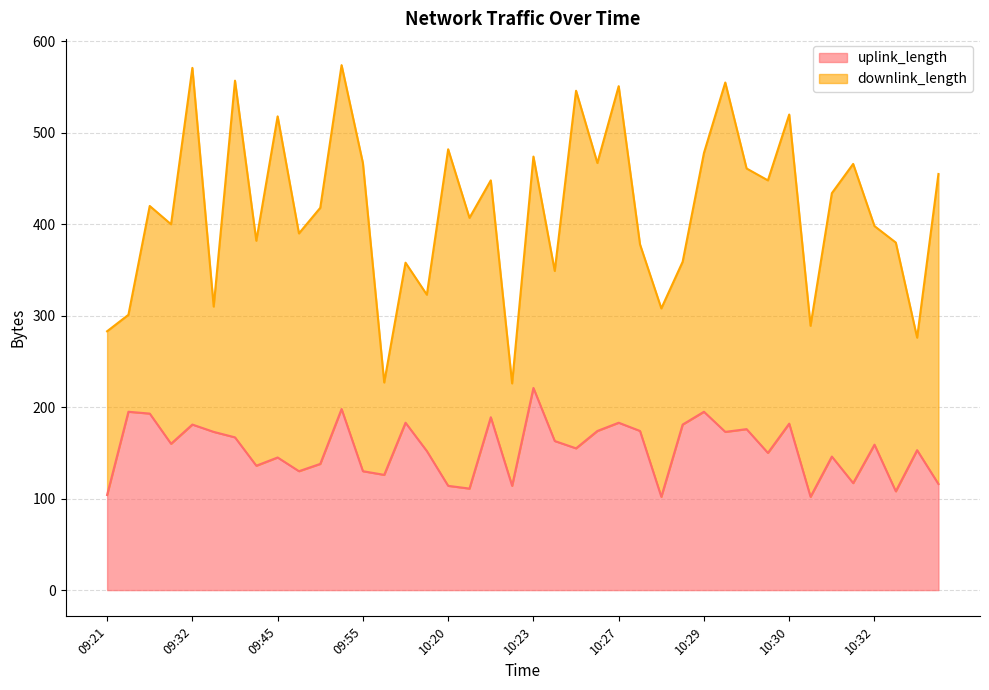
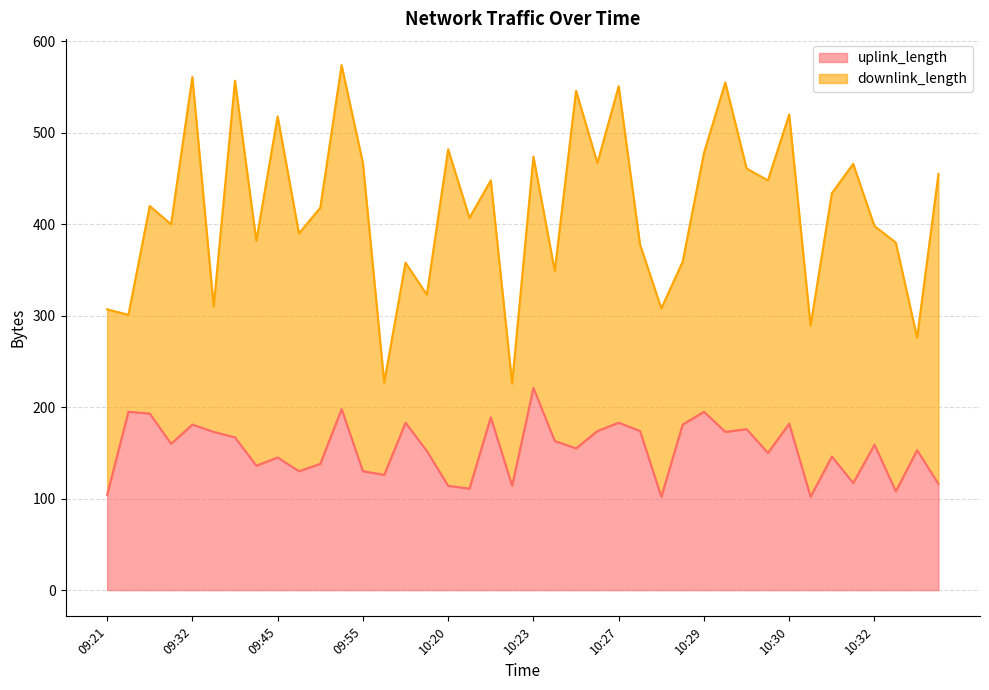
  {
    "uplink_length": {
      "09:21": 100,
      "09:32": 180,
      "10:23": 220
    },
    "downlink_length": {
-     "09:21": 180,
-     "09:32": 390,
+     "09:21": 200,
+     "09:32": 380,
      "10:23": 250
    }
  }
